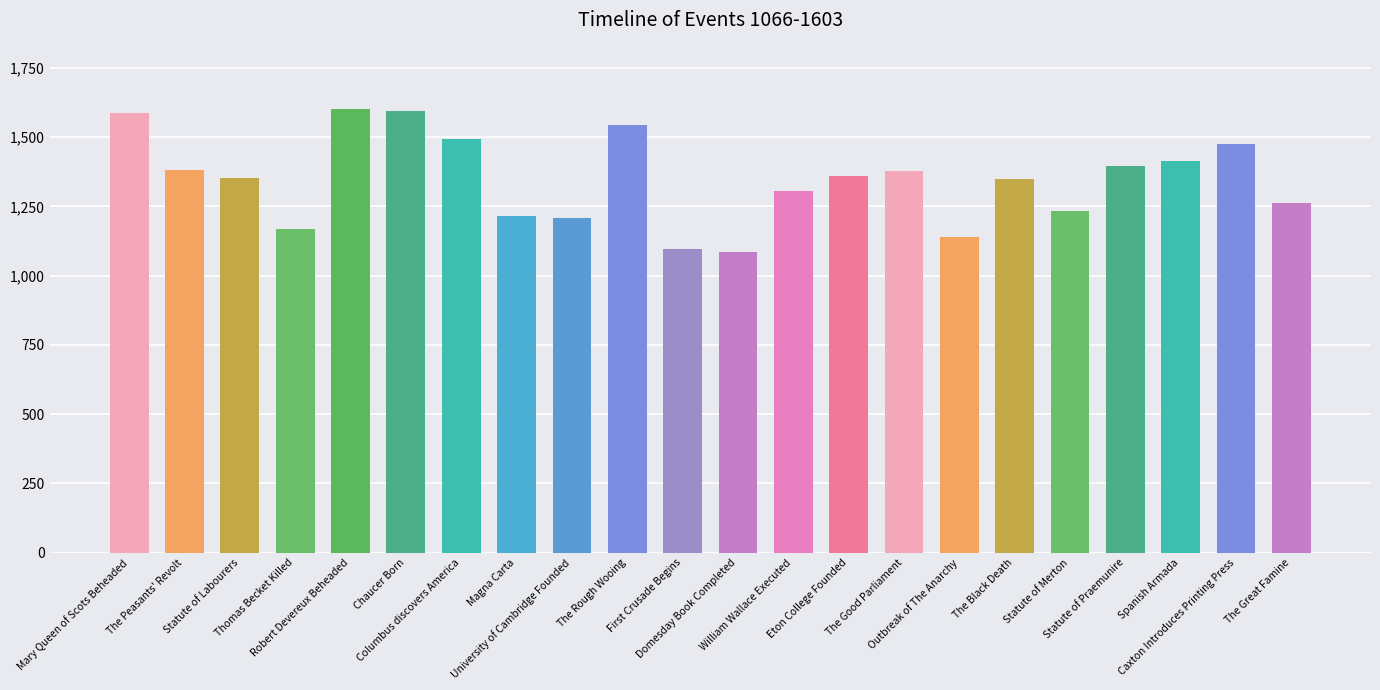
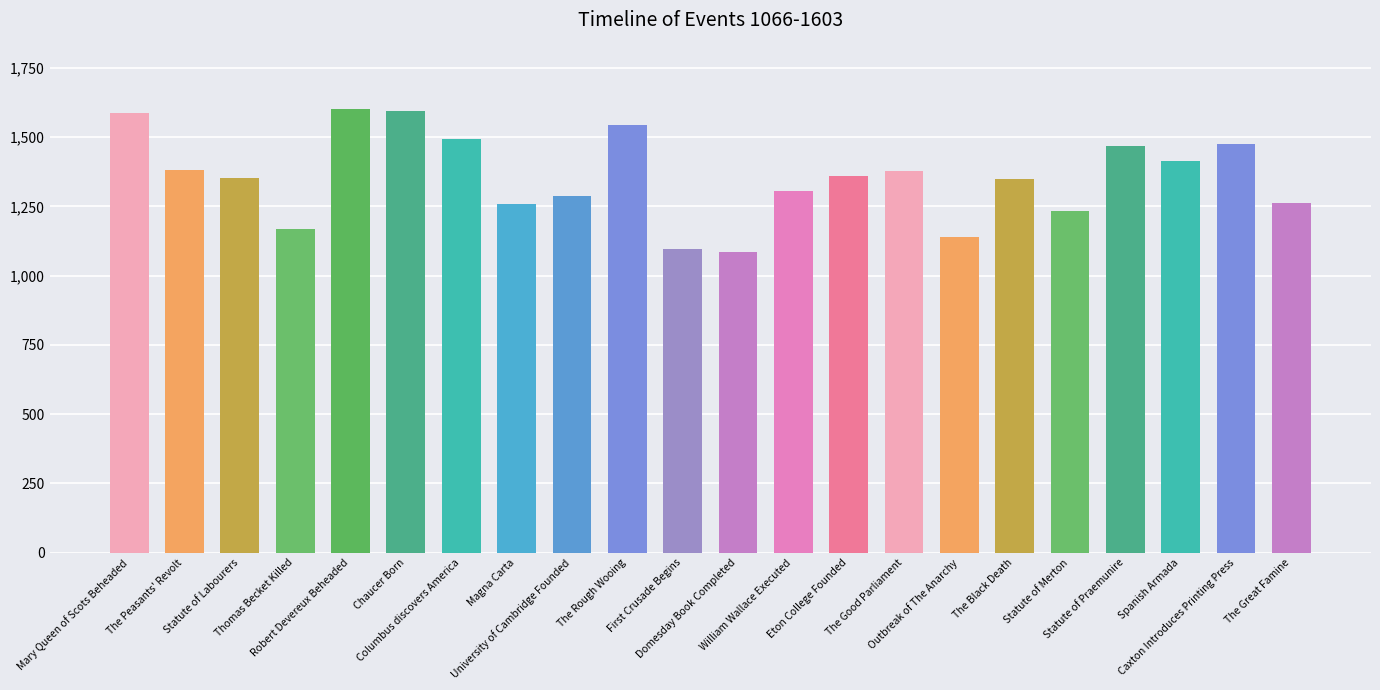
  {
    "Mary Queen of Scots Beheaded": "1,590",
    "The Peasants' Revolt": "1,380",
    "Statute of Labourers": "1,350",
    "Thomas Becket Killed": "1,170",
    "Robert Devereux Beheaded": "1,600",
    "Chaucer Born": "1,590",
    "Columbus discovers America": "1,490",
-   "Magna Carta": "1,220",
-   "University of Cambridge Founded": "1,210",
+   "Magna Carta": "1,260",
+   "University of Cambridge Founded": "1,290",
    "The Rough Wooing": "1,540",
    "First Crusade Begins": "1,100",
    "Domesday Book Completed": "1,090",
    "William Wallace Executed": "1,310",
    "Eton College Founded": "1,360",
    "The Good Parliament": "1,380",
    "Outbreak of The Anarchy": "1,140",
    "The Black Death": "1,350",
    "Statute of Merton": "1,240",
-   "Statute of Praemunire": "1,400",
+   "Statute of Praemunire": "1,470",
    "Spanish Armada": "1,420",
    "Caxton Introduces Printing Press": "1,480",
    "The Great Famine": "1,260"
  }
